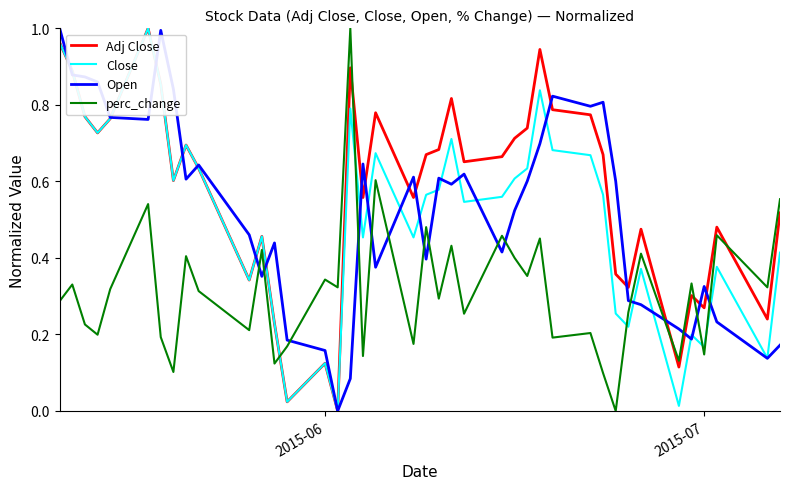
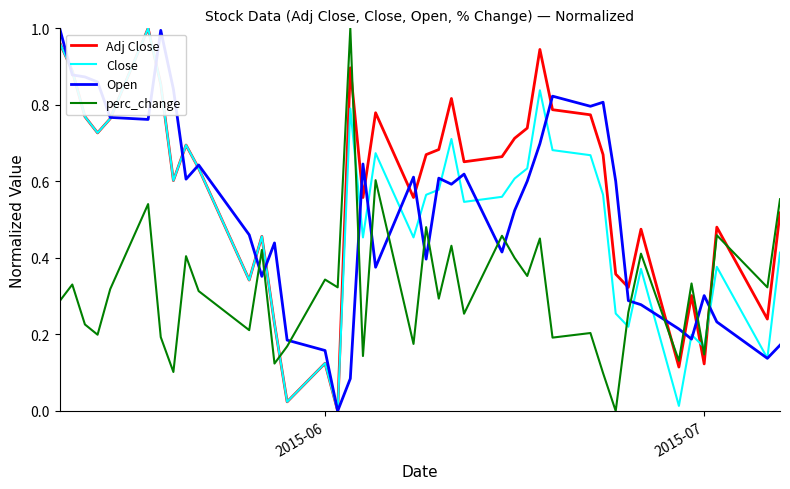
  {
    "Adj Close": {
-     "2015-07": 0.27
+     "2015-07": 0.12
    },
    "Close": {
      "2015-07": 0.17
    },
    "Open": {
      "2015-06": 0.16,
-     "2015-07": 0.33
+     "2015-07": 0.30
    },
    "perc_change": {
      "2015-06": 0.34,
      "2015-07": 0.15
    }
  }
